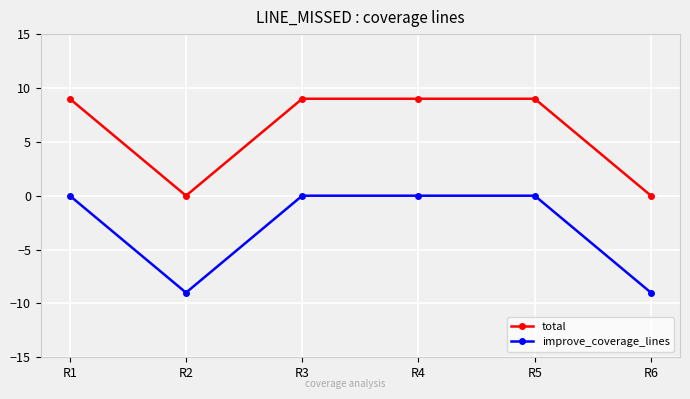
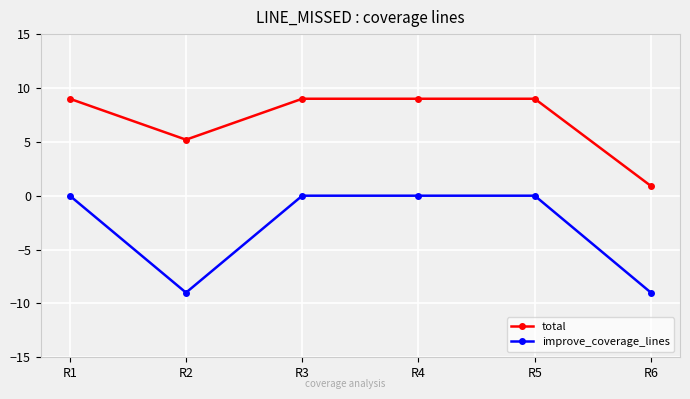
  {
    "total": {
      "R1": 9.0,
-     "R2": 0.0,
+     "R2": 5.2,
      "R3": 9.0,
      "R4": 9.0,
      "R5": 9.0,
-     "R6": 0.0
+     "R6": 0.9
    },
    "improve_coverage_lines": {
      "R1": 0.0,
      "R2": -9.0,
      "R3": 0.0,
      "R4": 0.0,
      "R5": 0.0,
      "R6": -9.0
    }
  }
